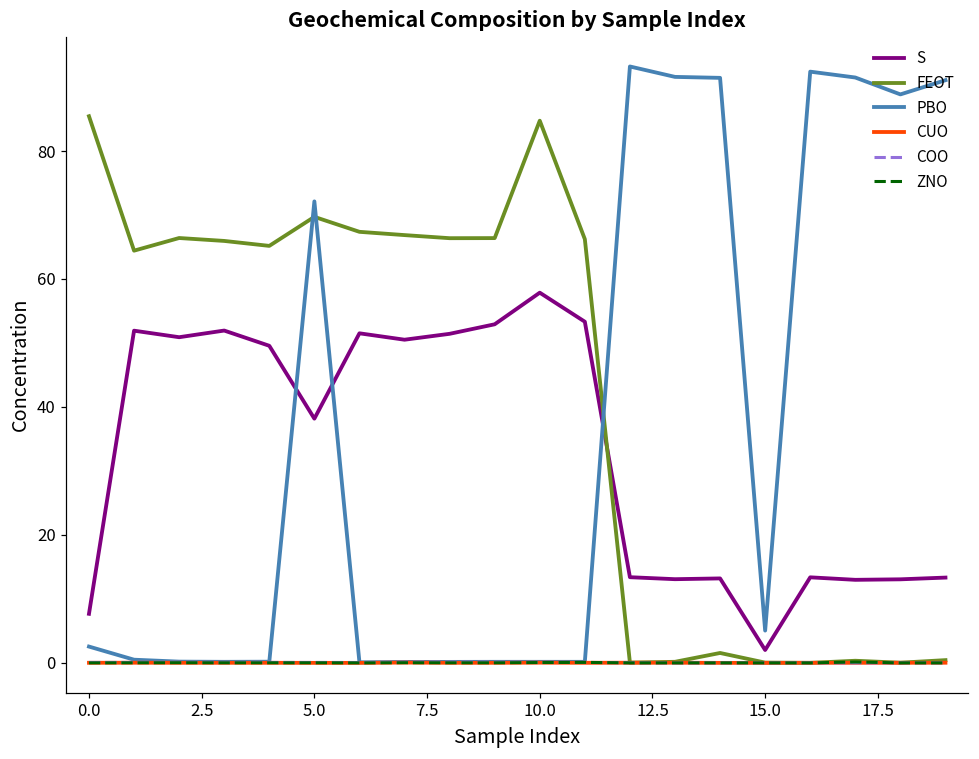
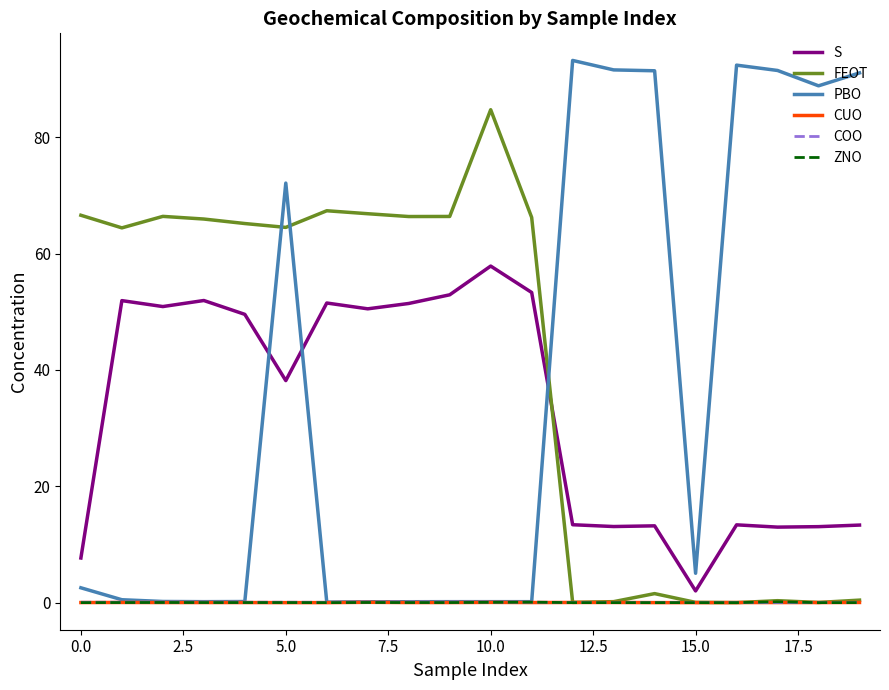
  {
    "S": {
      "0.0": 8,
      "5.0": 38,
      "10.0": 58,
      "15.0": 2
    },
    "FEOT": {
-     "0.0": 85,
-     "5.0": 70,
+     "0.0": 67,
+     "5.0": 65,
      "10.0": 85
    },
    "PBO": {
      "0.0": 3,
      "5.0": 72,
      "15.0": 5
    }
  }
